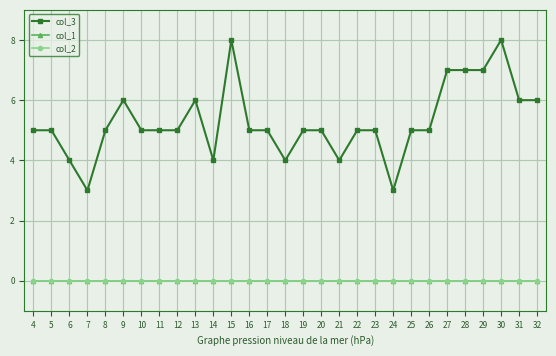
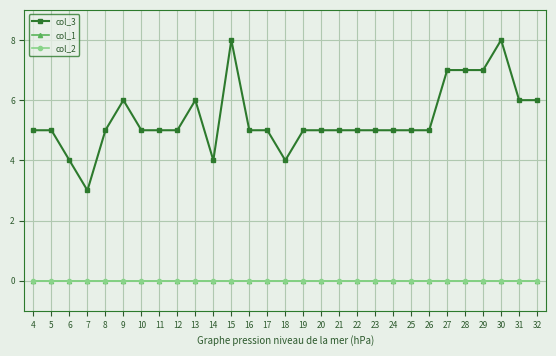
  {
    "col_3": {
      "4": 5,
      "5": 5,
      "6": 4,
      "7": 3,
      "8": 5,
      "9": 6,
      "10": 5,
      "11": 5,
      "12": 5,
      "13": 6,
      "14": 4,
      "15": 8,
      "16": 5,
      "17": 5,
      "18": 4,
      "19": 5,
      "20": 5,
-     "21": 4,
+     "21": 5,
      "22": 5,
      "23": 5,
-     "24": 3,
+     "24": 5,
      "25": 5,
      "26": 5,
      "27": 7,
      "28": 7,
      "29": 7,
      "30": 8,
      "31": 6,
      "32": 6
    },
    "col_2": {
      "4": 0,
      "5": 0,
      "6": 0,
      "7": 0,
      "8": 0,
      "9": 0,
      "10": 0,
      "11": 0,
      "12": 0,
      "13": 0,
      "14": 0,
      "15": 0,
      "16": 0,
      "17": 0,
      "18": 0,
      "19": 0,
      "20": 0,
      "21": 0,
      "22": 0,
      "23": 0,
      "24": 0,
      "25": 0,
      "26": 0,
      "27": 0,
      "28": 0,
      "29": 0,
      "30": 0,
      "31": 0,
      "32": 0
    }
  }
